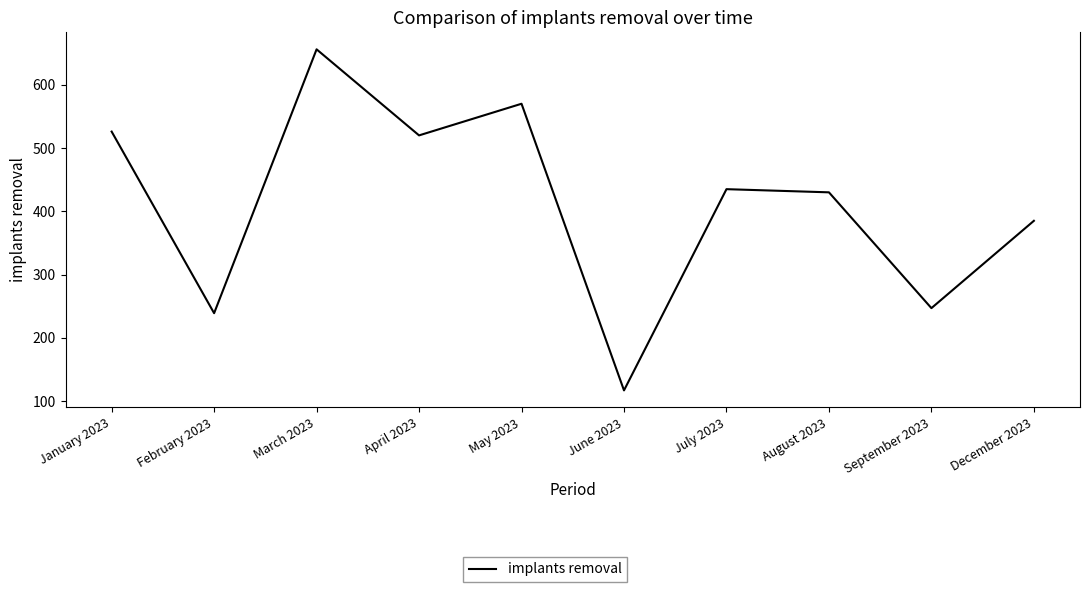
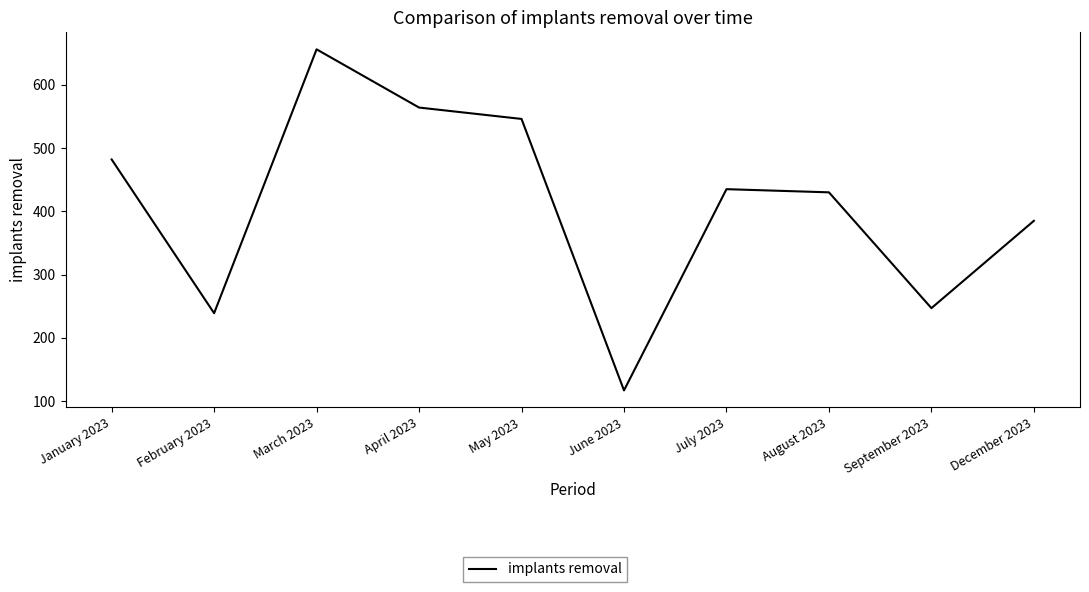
  {
-   "January 2023": 530,
+   "January 2023": 480,
    "February 2023": 240,
    "March 2023": 660,
-   "April 2023": 520,
-   "May 2023": 570,
+   "April 2023": 560,
+   "May 2023": 550,
    "June 2023": 120,
    "July 2023": 440,
    "August 2023": 430,
    "September 2023": 250,
    "December 2023": 390
  }
